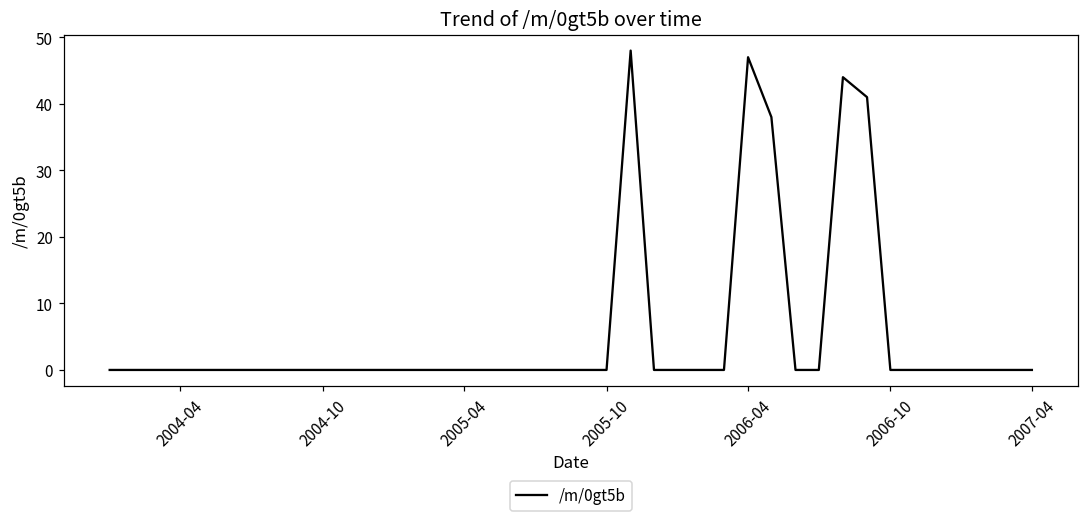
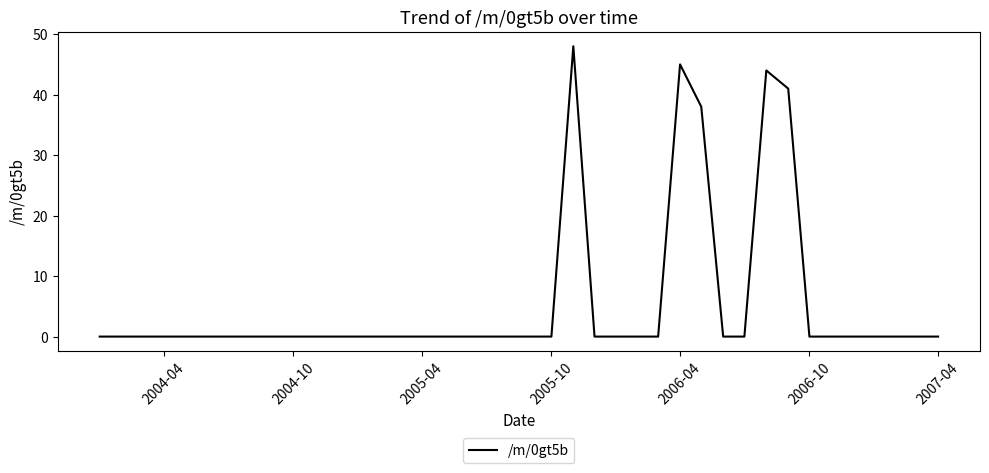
  {
    "2004-04": 0,
    "2004-10": 0,
    "2005-04": 0,
    "2005-10": 0,
-   "2006-04": 47,
+   "2006-04": 45,
    "2006-10": 0,
    "2007-04": 0
  }
